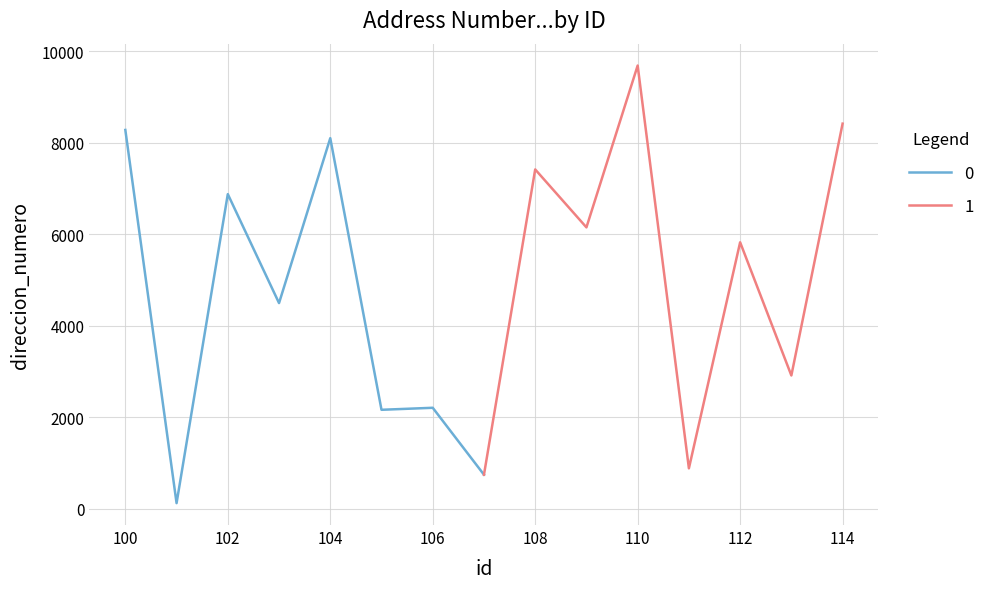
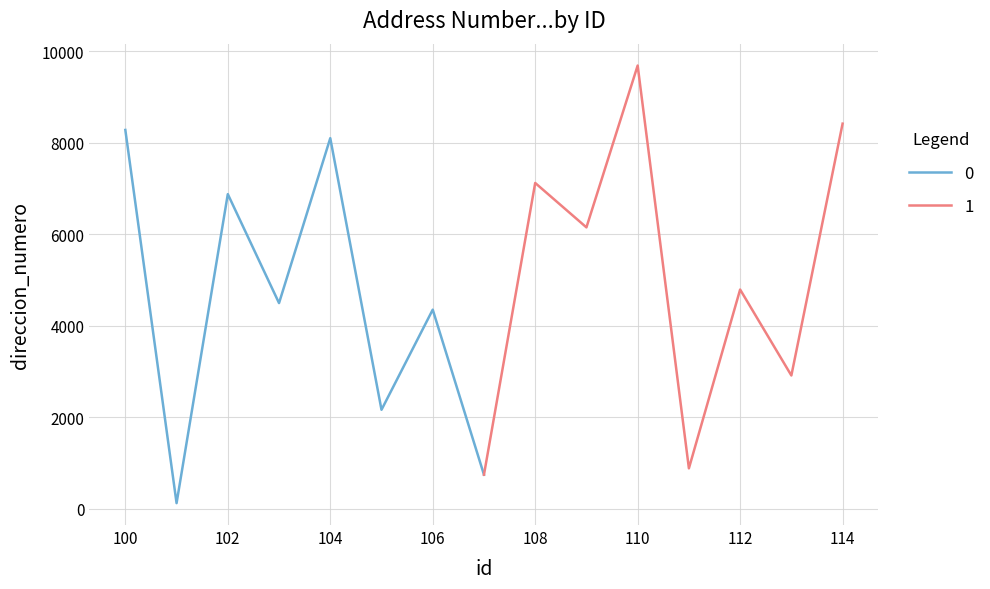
  {
    "0": {
      "100": 8300,
      "102": 6900,
      "104": 8100,
-     "106": 2200
+     "106": 4400
    },
    "1": {
-     "108": 7400,
+     "108": 7100,
      "110": 9700,
-     "112": 5800,
+     "112": 4800,
      "114": 8400
    }
  }
